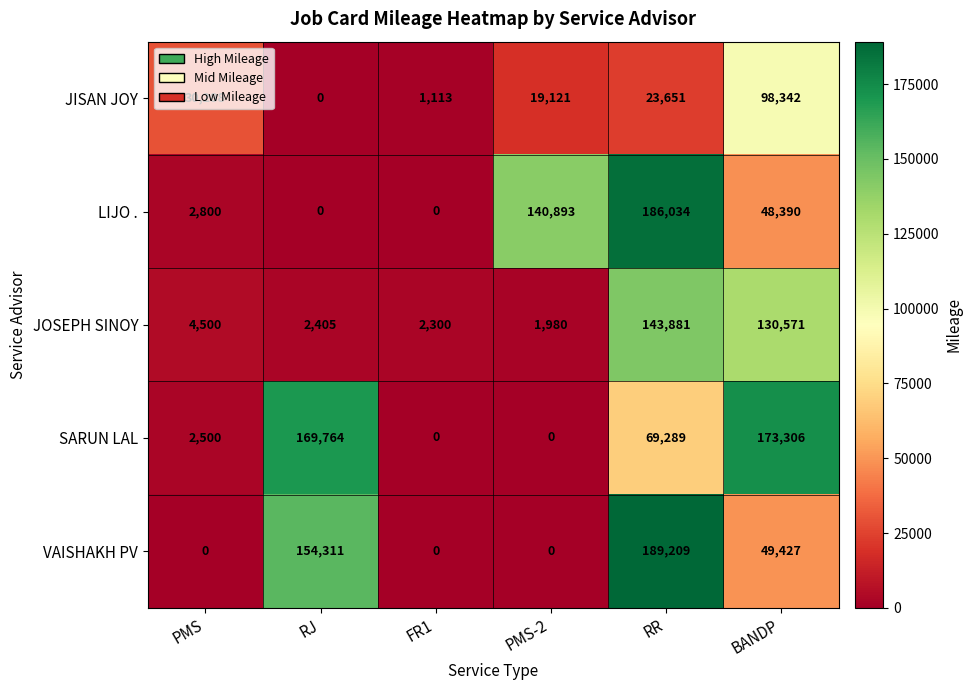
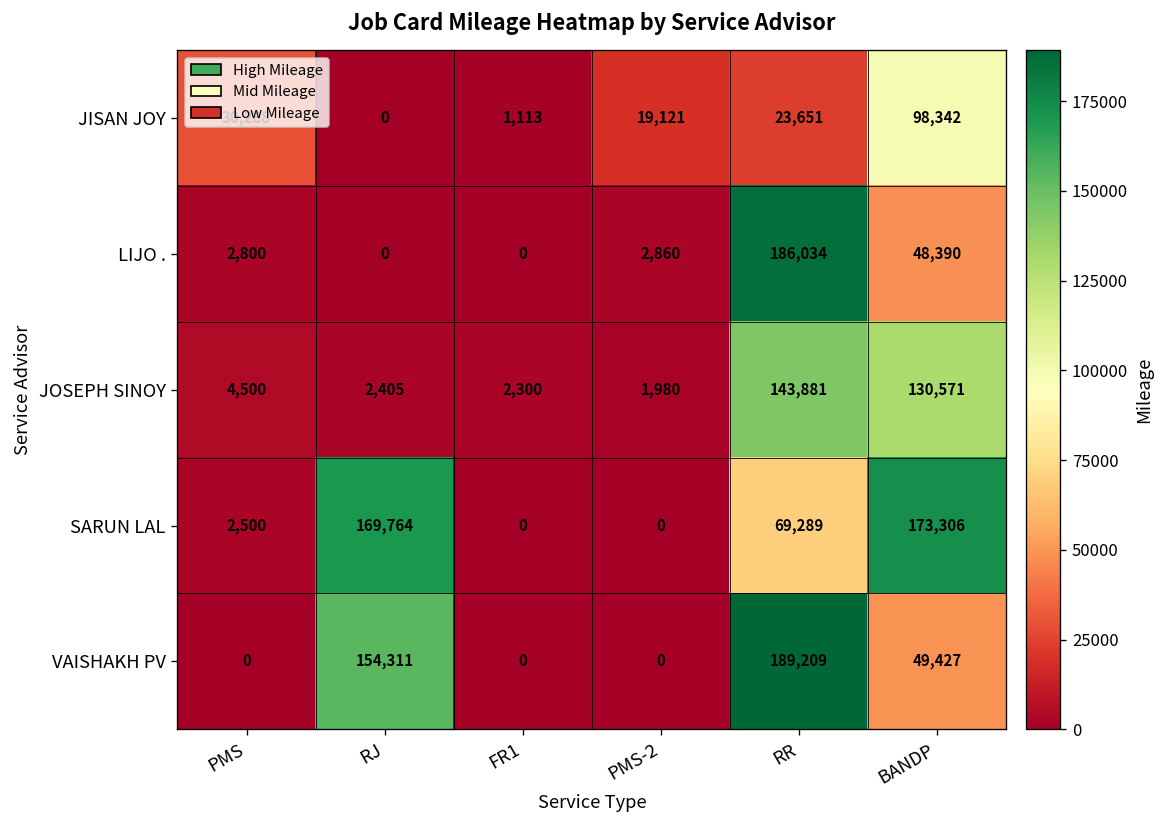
  {
    "JISAN JOY": {
      "RJ": "0",
      "FR1": "1,113",
      "PMS-2": "19,121",
      "RR": "23,651",
      "BANDP": "98,342"
    },
    "LIJO .": {
      "PMS": "2,800",
      "RJ": "0",
      "FR1": "0",
-     "PMS-2": "140,893",
+     "PMS-2": "2,860",
      "RR": "186,034",
      "BANDP": "48,390"
    },
    "JOSEPH SINOY": {
      "PMS": "4,500",
      "RJ": "2,405",
      "FR1": "2,300",
      "PMS-2": "1,980",
      "RR": "143,881",
      "BANDP": "130,571"
    },
    "SARUN LAL": {
      "PMS": "2,500",
      "RJ": "169,764",
      "FR1": "0",
      "PMS-2": "0",
      "RR": "69,289",
      "BANDP": "173,306"
    },
    "VAISHAKH PV": {
      "PMS": "0",
      "RJ": "154,311",
      "FR1": "0",
      "PMS-2": "0",
      "RR": "189,209",
      "BANDP": "49,427"
    }
  }
